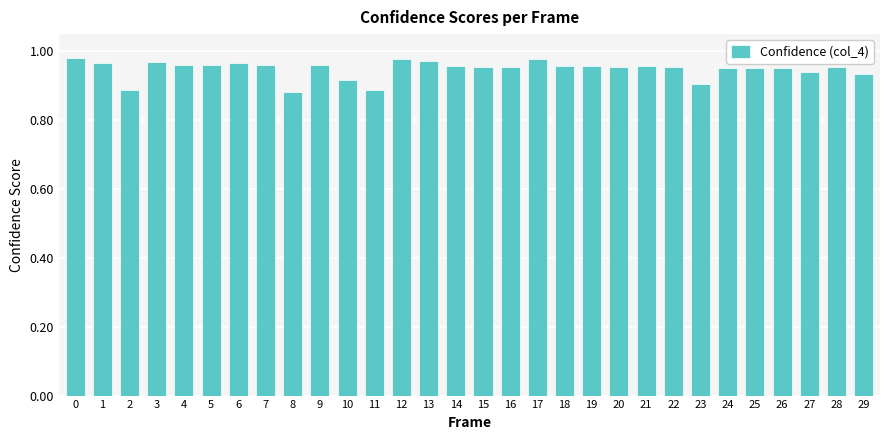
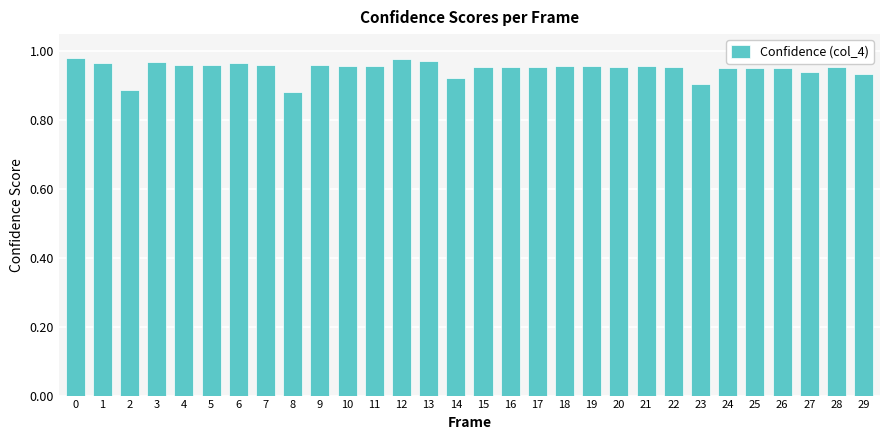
  {
    "0": 0.98,
    "1": 0.96,
    "2": 0.89,
    "3": 0.97,
    "4": 0.96,
    "5": 0.96,
    "6": 0.96,
    "7": 0.96,
    "8": 0.88,
    "9": 0.96,
-   "10": 0.92,
-   "11": 0.89,
+   "10": 0.96,
+   "11": 0.96,
    "12": 0.98,
    "13": 0.97,
-   "14": 0.96,
+   "14": 0.92,
    "15": 0.96,
    "16": 0.95,
-   "17": 0.98,
+   "17": 0.95,
    "18": 0.96,
    "19": 0.96,
    "20": 0.95,
    "21": 0.96,
    "22": 0.96,
    "23": 0.91,
    "24": 0.95,
    "25": 0.95,
    "26": 0.95,
    "27": 0.94,
    "28": 0.95,
    "29": 0.93
  }
